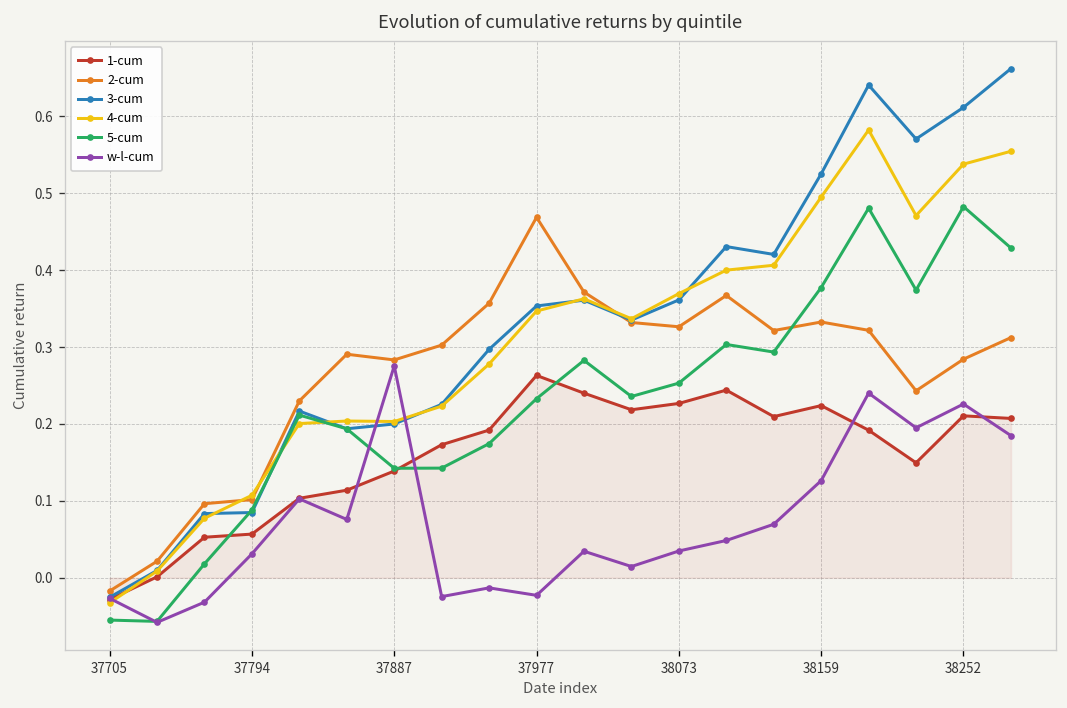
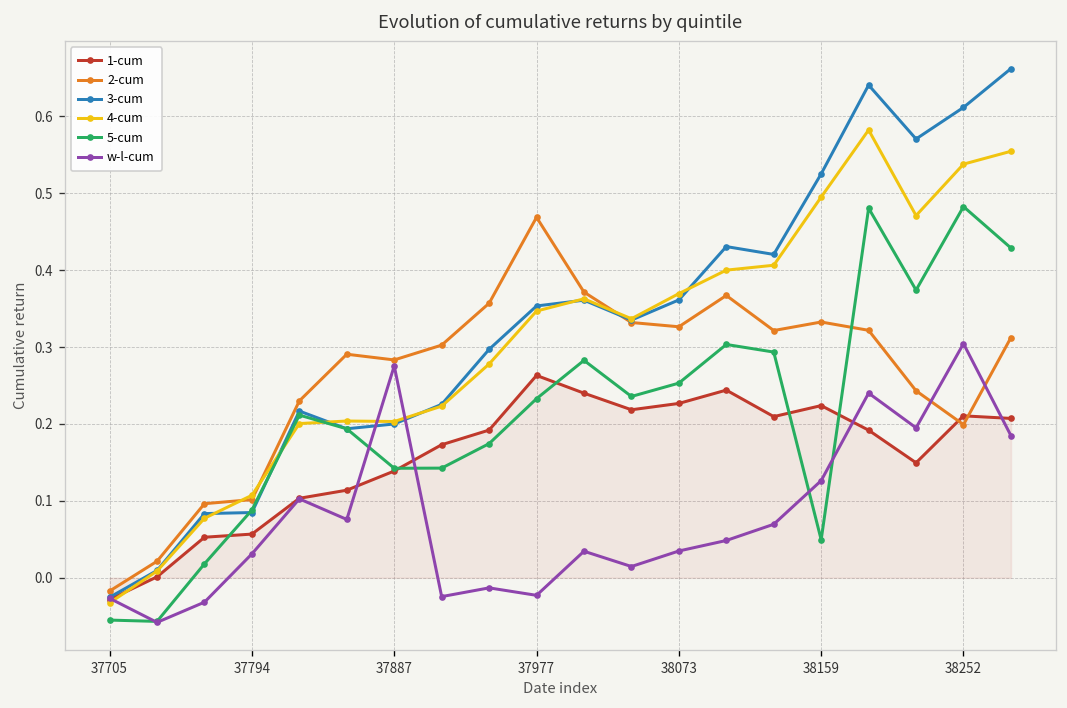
  {
    "2-cum": {
      "37705": -0.02,
      "37794": 0.10,
      "37887": 0.28,
      "37977": 0.47,
      "38073": 0.33,
      "38159": 0.33,
-     "38252": 0.28
+     "38252": 0.20
    },
    "3-cum": {
      "37977": 0.35,
      "38073": 0.36,
      "38159": 0.53,
      "38252": 0.61
    },
    "4-cum": {
      "37705": -0.03,
      "37794": 0.11,
      "37977": 0.35,
      "38073": 0.37,
      "38159": 0.50,
      "38252": 0.54
    },
    "5-cum": {
      "37705": -0.06,
      "37977": 0.23,
      "38073": 0.25,
-     "38159": 0.38,
+     "38159": 0.05,
      "38252": 0.48
    },
    "w-l-cum": {
      "37794": 0.03,
      "37887": 0.28,
      "37977": -0.02,
      "38073": 0.03,
      "38159": 0.13,
-     "38252": 0.23
+     "38252": 0.30
    }
  }
